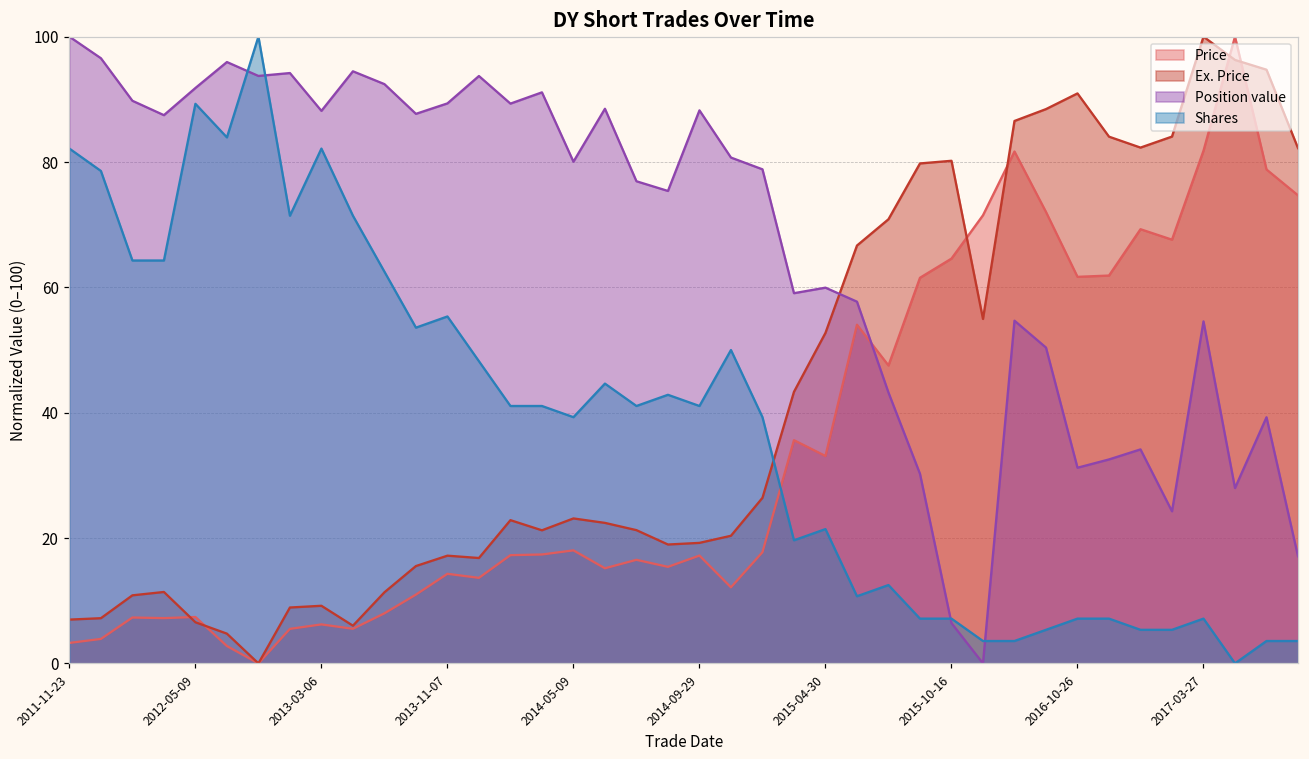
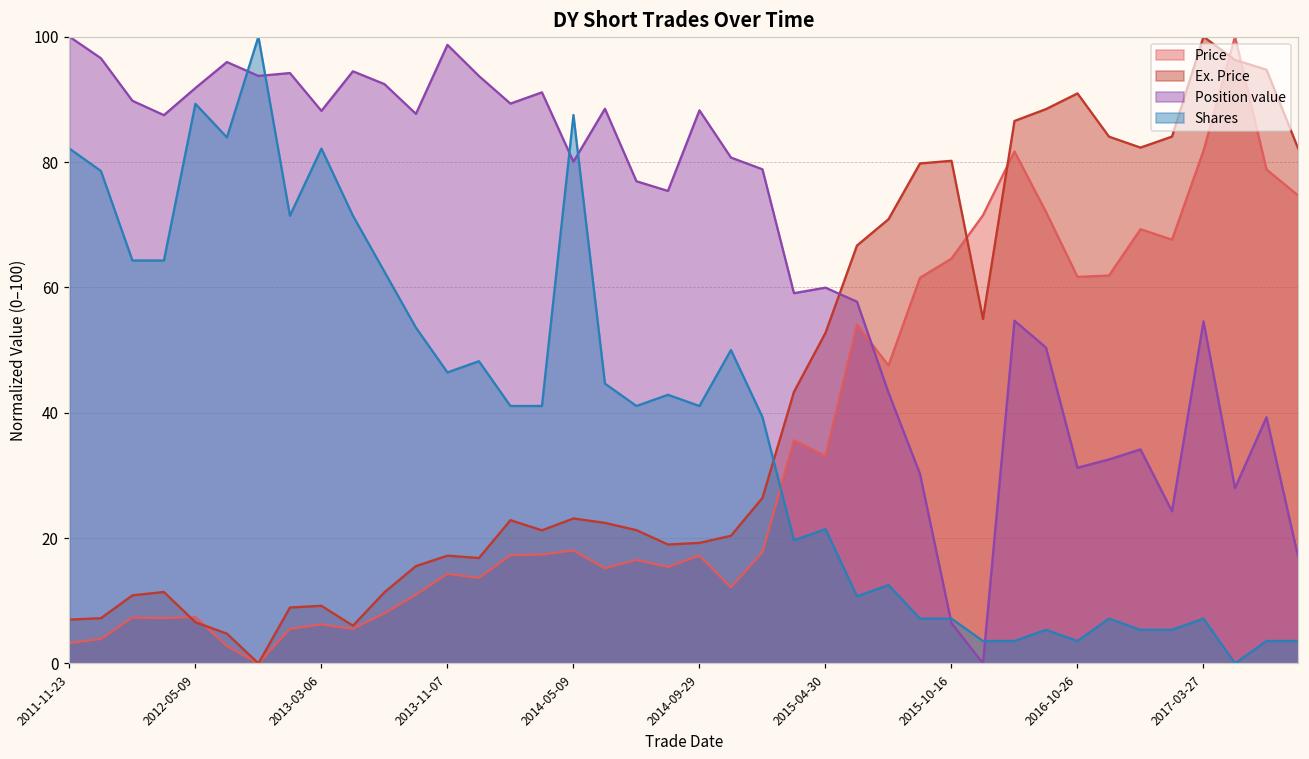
  {
    "Position value": {
      "2011-11-23": 100,
      "2012-05-09": 92,
      "2013-03-06": 88,
-     "2013-11-07": 89,
+     "2013-11-07": 99,
      "2014-05-09": 80,
      "2014-09-29": 88,
      "2015-04-30": 60,
      "2015-10-16": 6,
      "2016-10-26": 31,
      "2017-03-27": 55
    },
    "Shares": {
      "2011-11-23": 82,
      "2012-05-09": 89,
      "2013-03-06": 82,
-     "2013-11-07": 55,
-     "2014-05-09": 39,
+     "2013-11-07": 46,
+     "2014-05-09": 88,
      "2014-09-29": 41,
      "2015-04-30": 21,
      "2015-10-16": 7,
-     "2016-10-26": 7,
+     "2016-10-26": 4,
      "2017-03-27": 7
    }
  }
